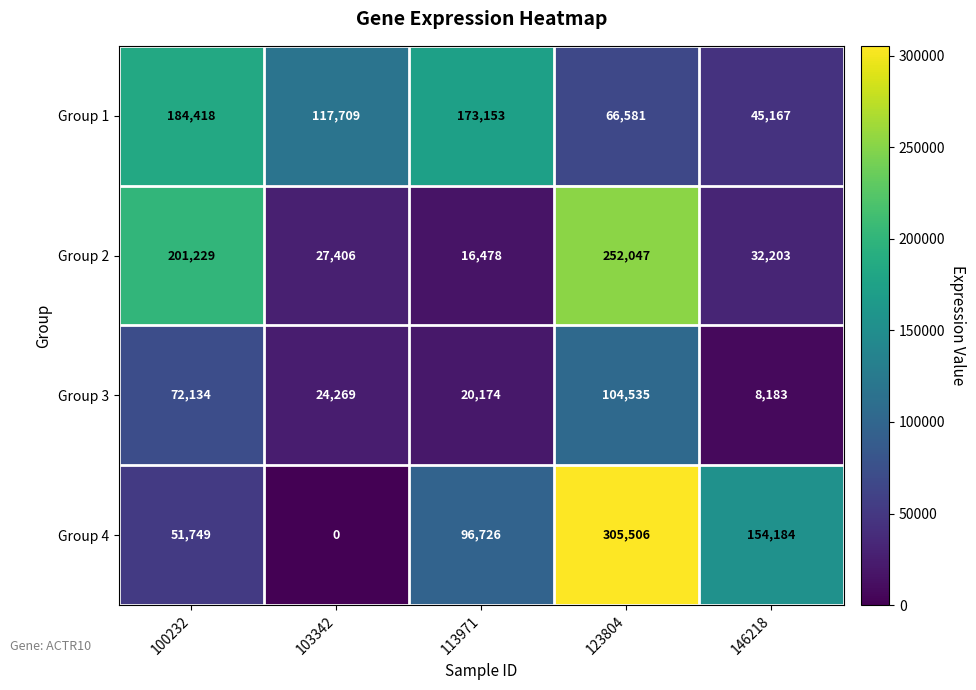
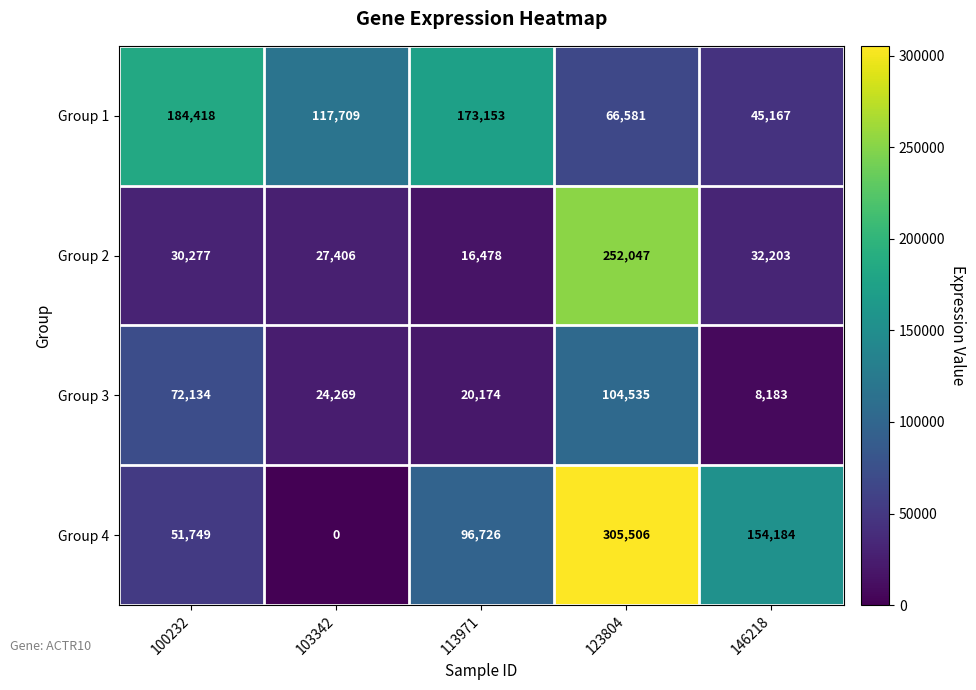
  {
    "Group 1": {
      "100232": "184,418",
      "103342": "117,709",
      "113971": "173,153",
      "123804": "66,581",
      "146218": "45,167"
    },
    "Group 2": {
-     "100232": "201,229",
+     "100232": "30,277",
      "103342": "27,406",
      "113971": "16,478",
      "123804": "252,047",
      "146218": "32,203"
    },
    "Group 3": {
      "100232": "72,134",
      "103342": "24,269",
      "113971": "20,174",
      "123804": "104,535",
      "146218": "8,183"
    },
    "Group 4": {
      "100232": "51,749",
      "103342": "0",
      "113971": "96,726",
      "123804": "305,506",
      "146218": "154,184"
    }
  }
